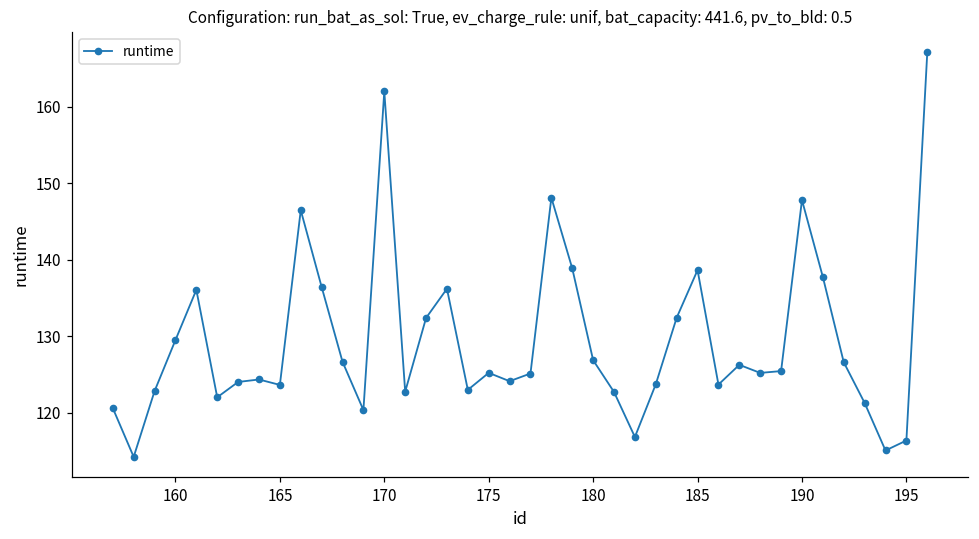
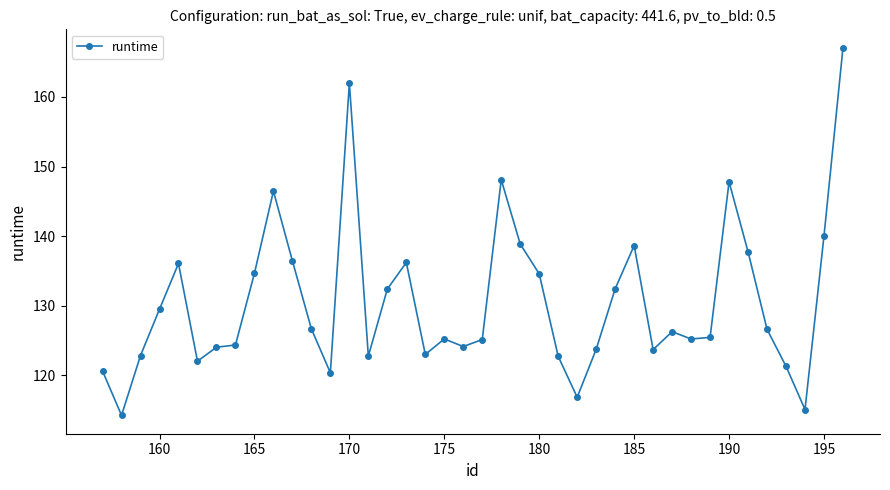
  {
    "160": 130,
-   "165": 124,
+   "165": 135,
    "170": 162,
    "175": 125,
-   "180": 127,
+   "180": 135,
    "185": 139,
    "190": 148,
-   "195": 116
+   "195": 140
  }
